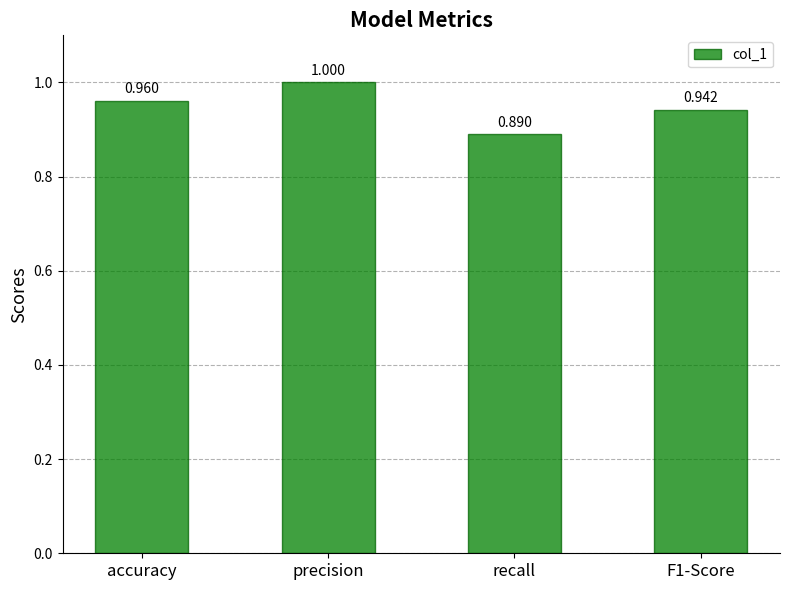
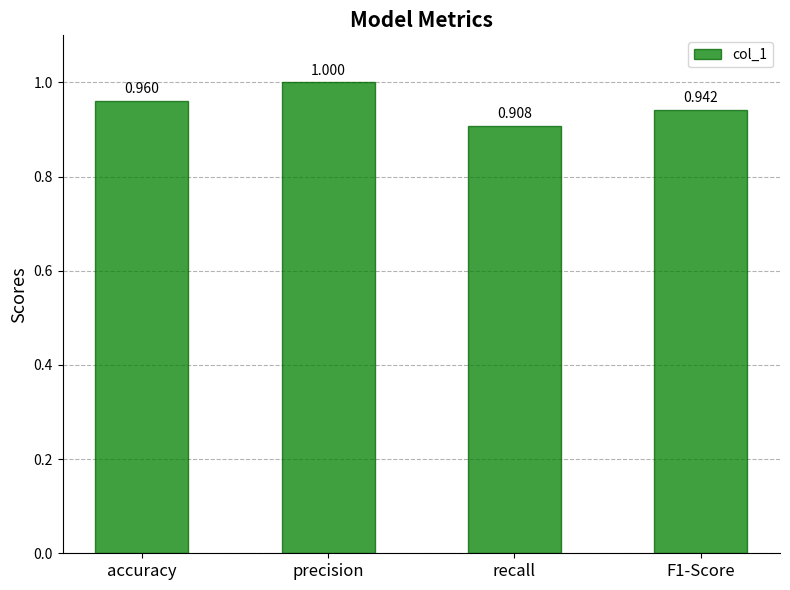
  {
    "accuracy": 0.960,
    "precision": 1.000,
-   "recall": 0.890,
+   "recall": 0.908,
    "F1-Score": 0.942
  }
